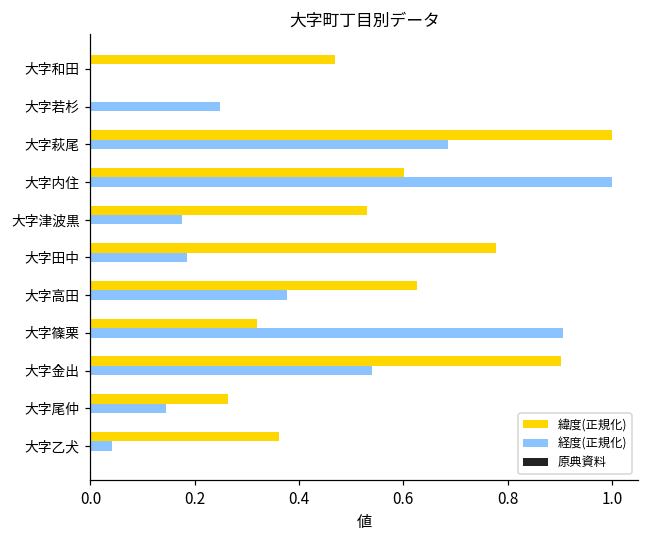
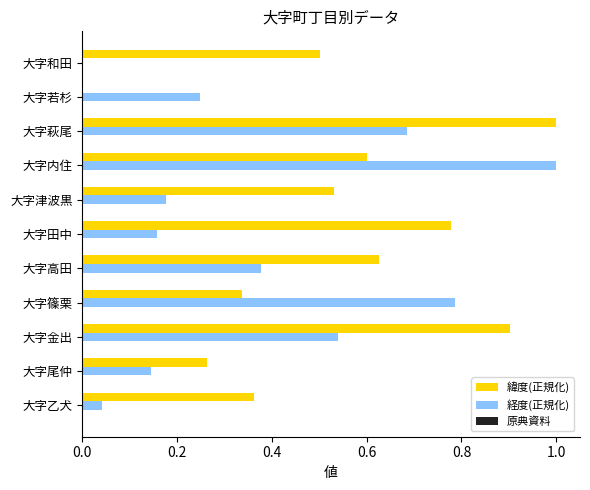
  {
    "緯度(正規化)": {
-     "大字和田": 0.47,
+     "大字和田": 0.50,
      "大字若杉": 0.00,
      "大字萩尾": 1.00,
      "大字内住": 0.60,
      "大字津波黒": 0.53,
      "大字田中": 0.78,
      "大字高田": 0.63,
-     "大字篠栗": 0.32,
+     "大字篠栗": 0.34,
      "大字金出": 0.90,
      "大字尾仲": 0.26,
      "大字乙犬": 0.36
    },
    "経度(正規化)": {
      "大字和田": 0.00,
      "大字若杉": 0.25,
      "大字萩尾": 0.68,
      "大字内住": 1.00,
      "大字津波黒": 0.18,
-     "大字田中": 0.18,
+     "大字田中": 0.16,
      "大字高田": 0.38,
-     "大字篠栗": 0.91,
+     "大字篠栗": 0.79,
      "大字金出": 0.54,
      "大字尾仲": 0.14,
      "大字乙犬": 0.04
    },
    "原典資料": {
      "大字和田": 0.00,
      "大字若杉": 0.00,
      "大字萩尾": 0.00,
      "大字内住": 0.00,
      "大字津波黒": 0.00,
      "大字田中": 0.00,
      "大字高田": 0.00,
      "大字篠栗": 0.00,
      "大字金出": 0.00,
      "大字尾仲": 0.00,
      "大字乙犬": 0.00
    }
  }
